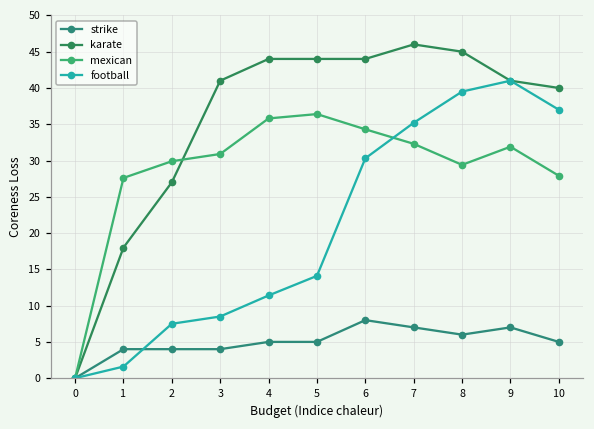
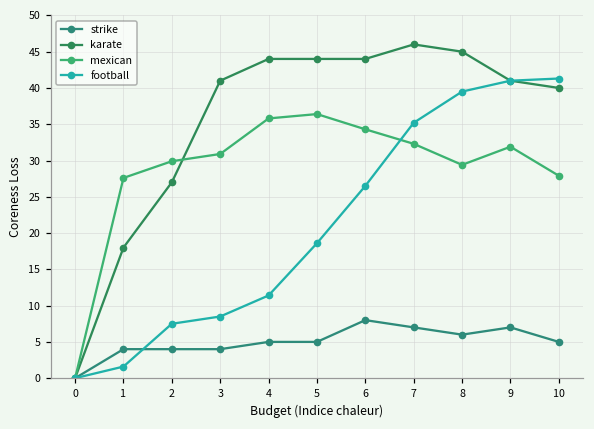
  {
    "football": {
      "1": 2,
      "2": 8,
      "3": 9,
      "4": 11,
-     "5": 14,
-     "6": 30,
+     "5": 19,
+     "6": 27,
      "7": 35,
      "8": 40,
-     "10": 37
+     "10": 41
    }
  }
